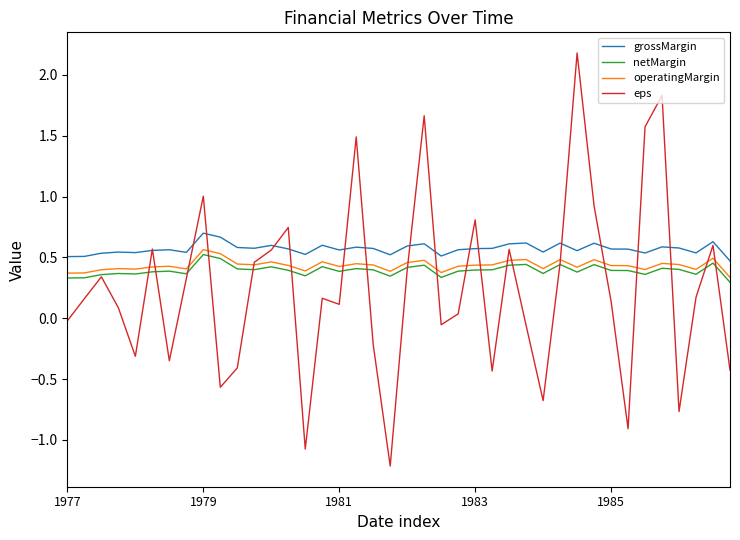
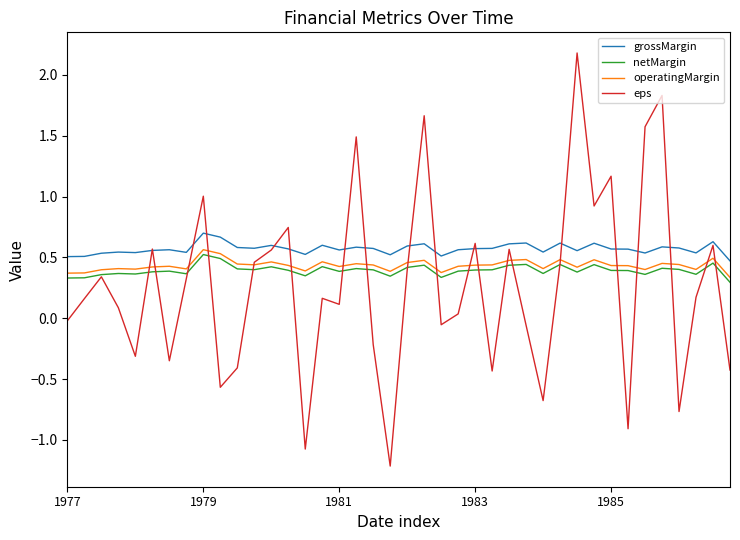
  {
    "grossMargin": {
      "1977": 0.51,
      "1979": 0.70,
      "1981": 0.56,
      "1983": 0.57,
      "1985": 0.57
    },
    "netMargin": {
      "1977": 0.33,
      "1979": 0.52,
      "1981": 0.39,
      "1983": 0.40,
      "1985": 0.39
    },
    "operatingMargin": {
      "1977": 0.37,
      "1979": 0.56,
      "1981": 0.43,
      "1983": 0.44,
      "1985": 0.43
    },
    "eps": {
      "1977": -0.02,
      "1979": 1.00,
      "1981": 0.11,
-     "1983": 0.81,
-     "1985": 0.14
+     "1983": 0.62,
+     "1985": 1.17
    }
  }
